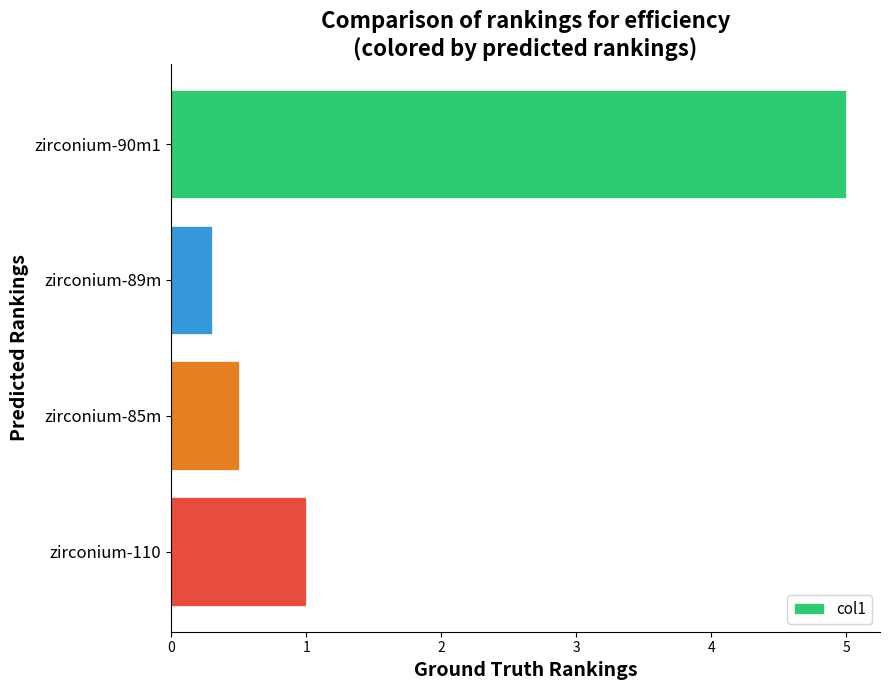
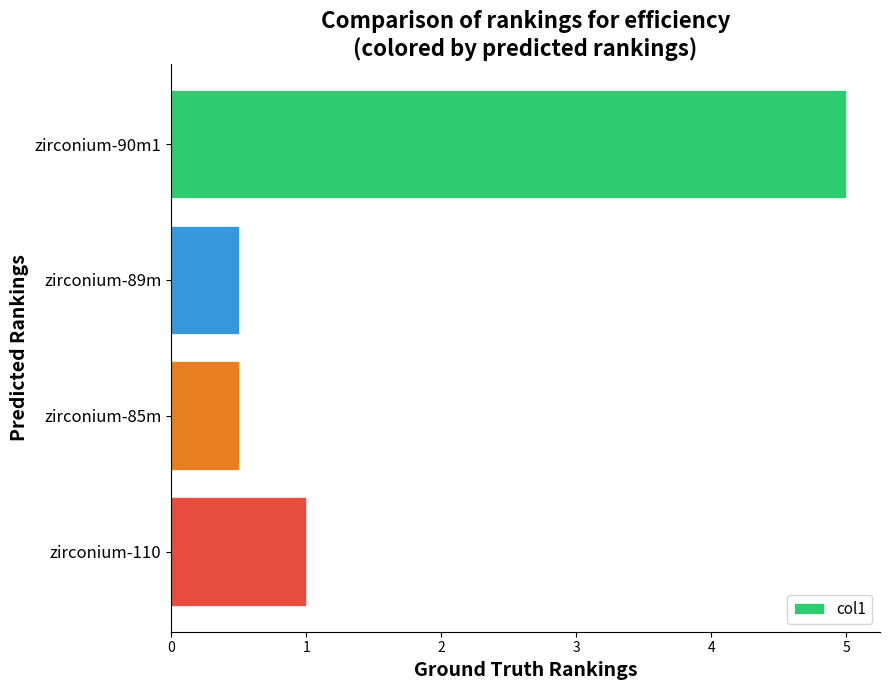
  {
    "zirconium-90m1": 5.0,
-   "zirconium-89m": 0.3,
+   "zirconium-89m": 0.5,
    "zirconium-85m": 0.5,
    "zirconium-110": 1.0
  }
